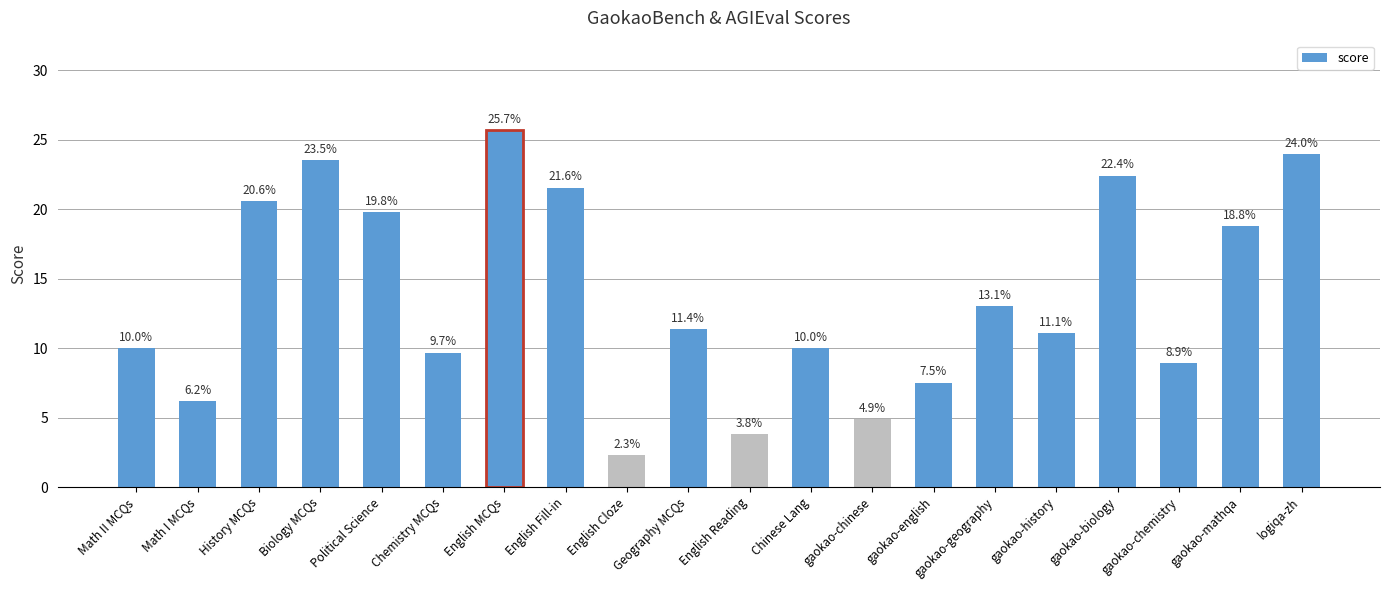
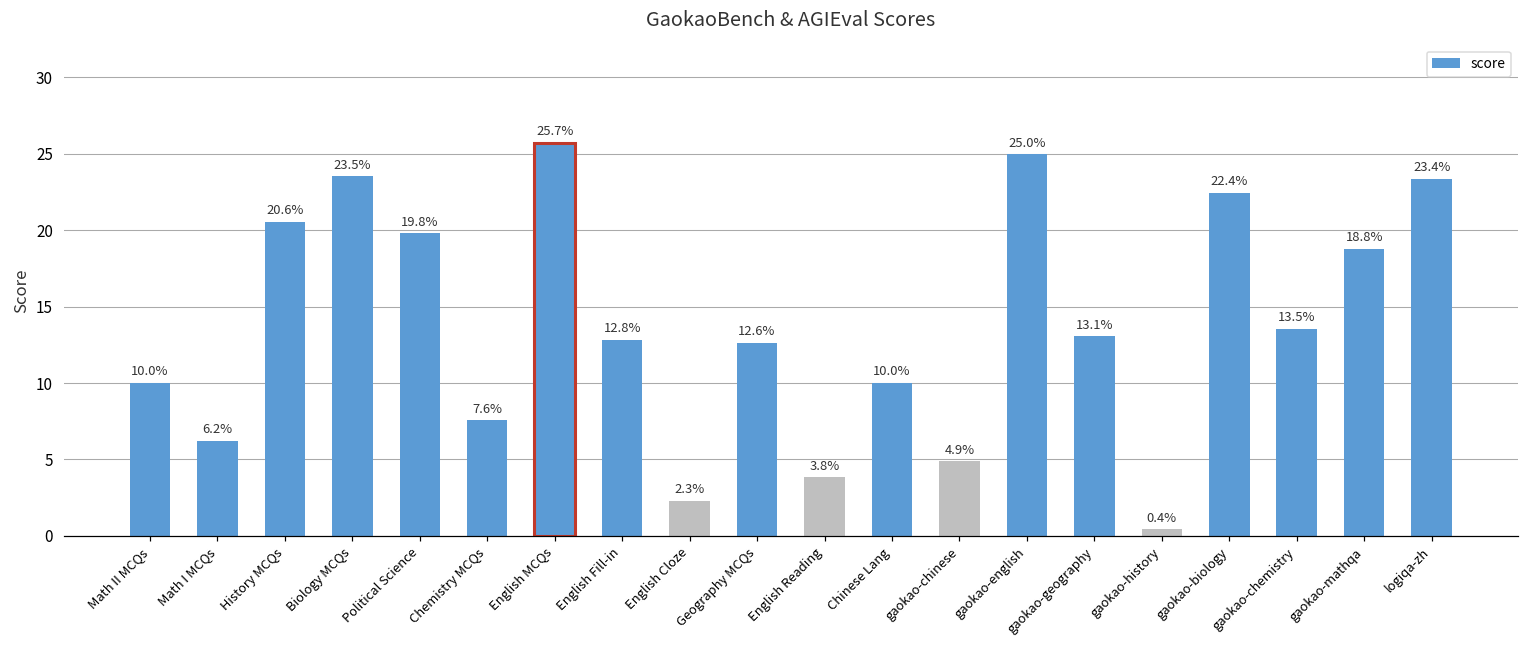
  {
    "Math II MCQs": "10.0%",
    "Math I MCQs": "6.2%",
    "History MCQs": "20.6%",
    "Biology MCQs": "23.5%",
    "Political Science": "19.8%",
-   "Chemistry MCQs": "9.7%",
+   "Chemistry MCQs": "7.6%",
    "English MCQs": "25.7%",
-   "English Fill-in": "21.6%",
+   "English Fill-in": "12.8%",
    "English Cloze": "2.3%",
-   "Geography MCQs": "11.4%",
+   "Geography MCQs": "12.6%",
    "English Reading": "3.8%",
    "Chinese Lang": "10.0%",
    "gaokao-chinese": "4.9%",
-   "gaokao-english": "7.5%",
+   "gaokao-english": "25.0%",
    "gaokao-geography": "13.1%",
-   "gaokao-history": "11.1%",
+   "gaokao-history": "0.4%",
    "gaokao-biology": "22.4%",
-   "gaokao-chemistry": "8.9%",
+   "gaokao-chemistry": "13.5%",
    "gaokao-mathqa": "18.8%",
-   "logiqa-zh": "24.0%"
+   "logiqa-zh": "23.4%"
  }
